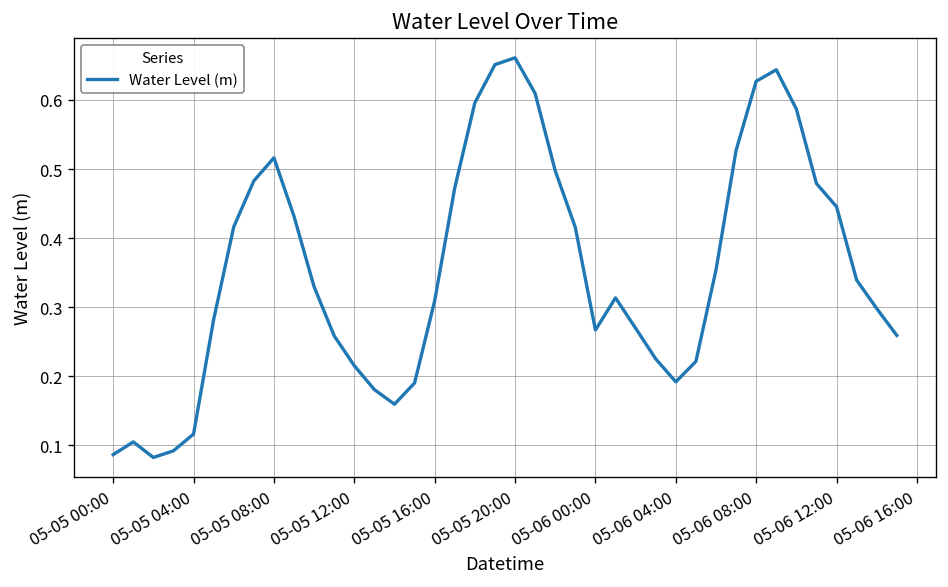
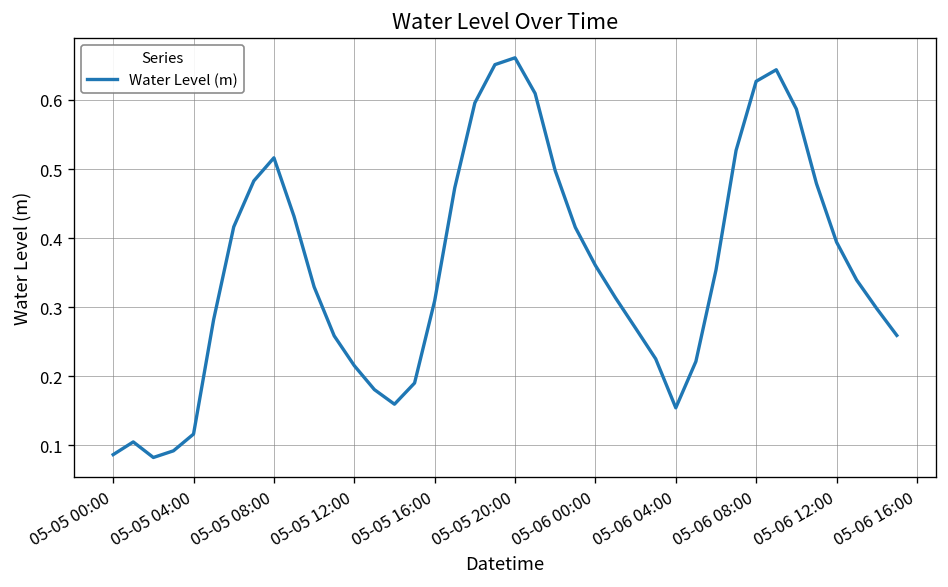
  {
    "05-05 00:00": 0.09,
    "05-05 04:00": 0.12,
    "05-05 08:00": 0.52,
    "05-05 12:00": 0.22,
    "05-05 16:00": 0.31,
    "05-05 20:00": 0.66,
-   "05-06 00:00": 0.27,
-   "05-06 04:00": 0.19,
+   "05-06 00:00": 0.36,
+   "05-06 04:00": 0.15,
    "05-06 08:00": 0.63,
-   "05-06 12:00": 0.45
+   "05-06 12:00": 0.39
  }
